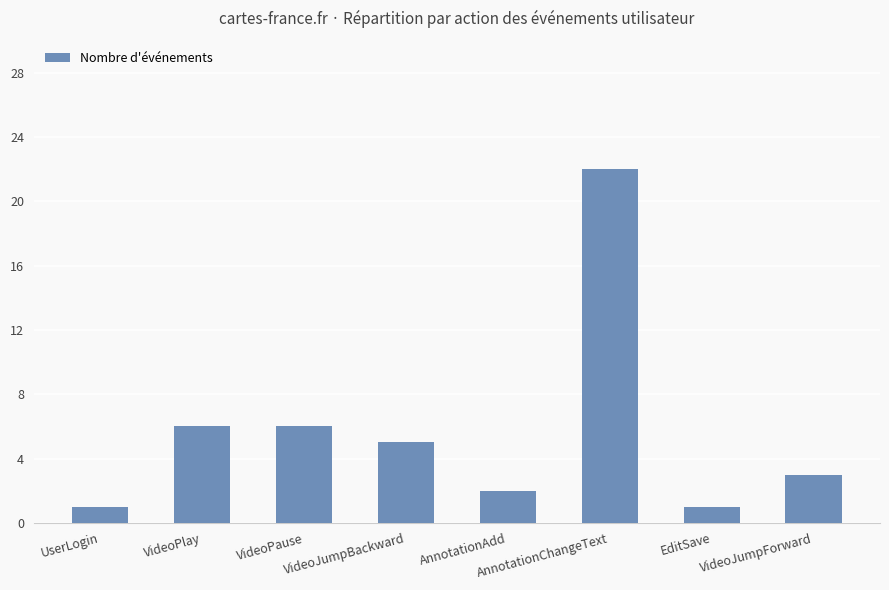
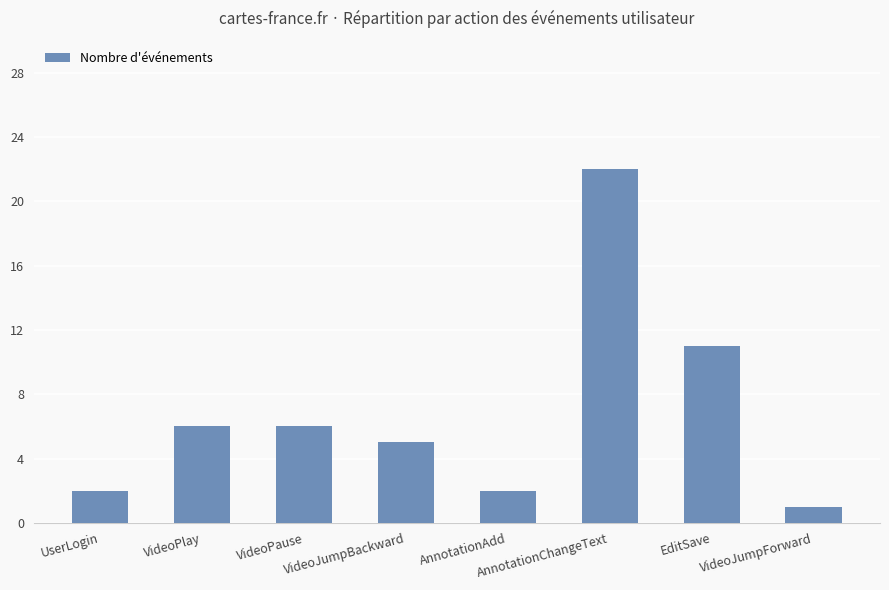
  {
-   "UserLogin": 1,
+   "UserLogin": 2,
    "VideoPlay": 6,
    "VideoPause": 6,
    "VideoJumpBackward": 5,
    "AnnotationAdd": 2,
    "AnnotationChangeText": 22,
-   "EditSave": 1,
-   "VideoJumpForward": 3
+   "EditSave": 11,
+   "VideoJumpForward": 1
  }
